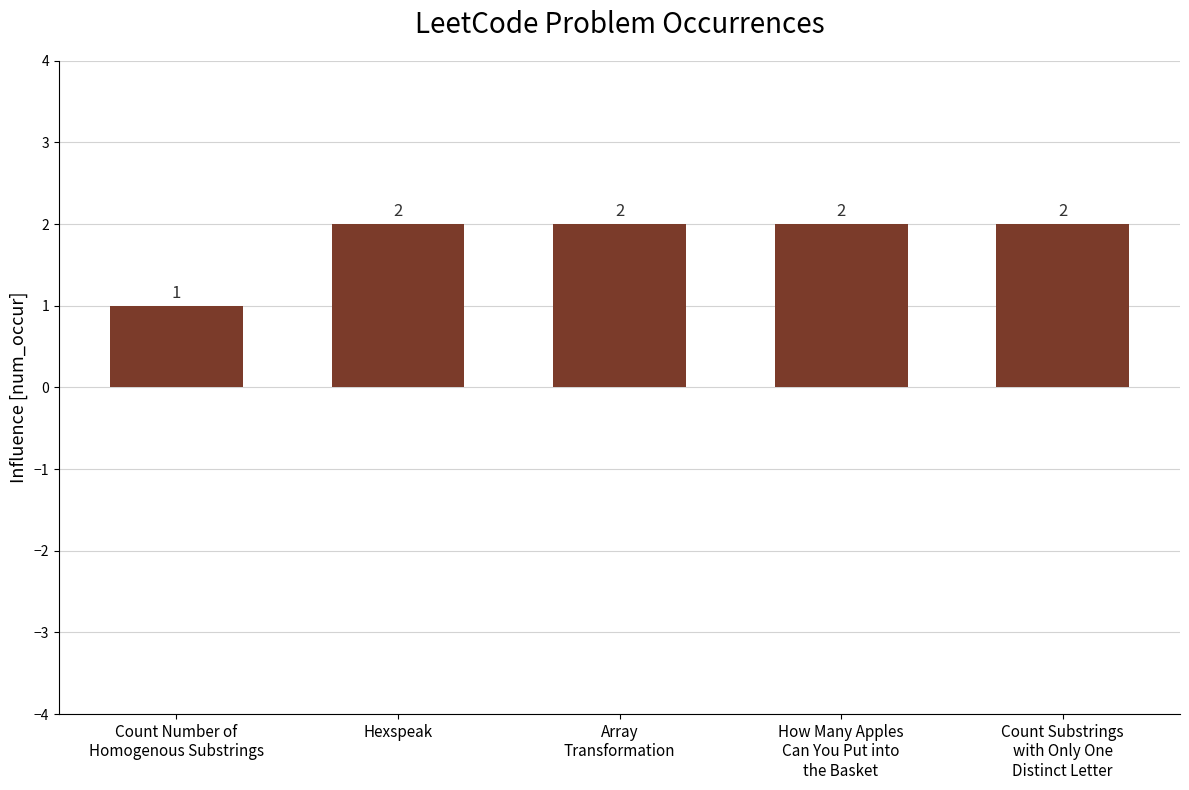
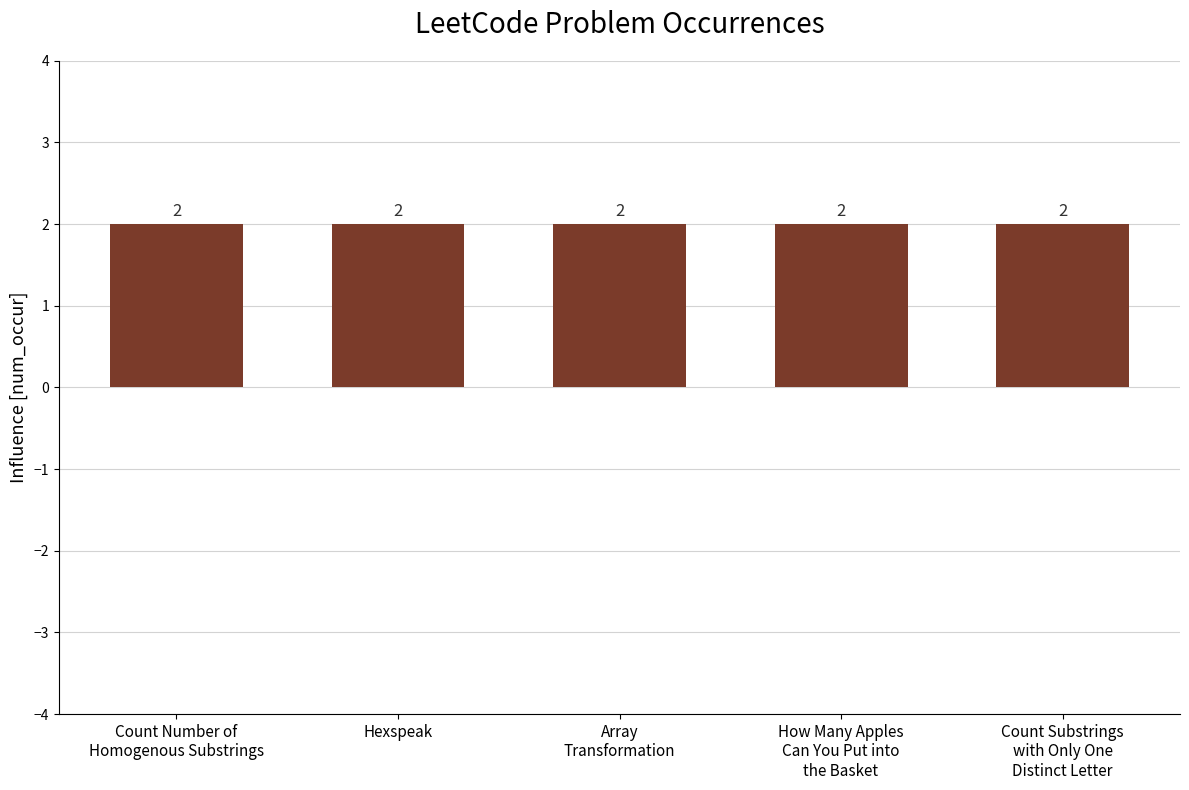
  {
-   "Count Number of Homogenous Substrings": 1,
+   "Count Number of Homogenous Substrings": 2,
    "Hexspeak": 2,
    "Array Transformation": 2,
    "How Many Apples Can You Put into the Basket": 2,
    "Count Substrings with Only One Distinct Letter": 2
  }
